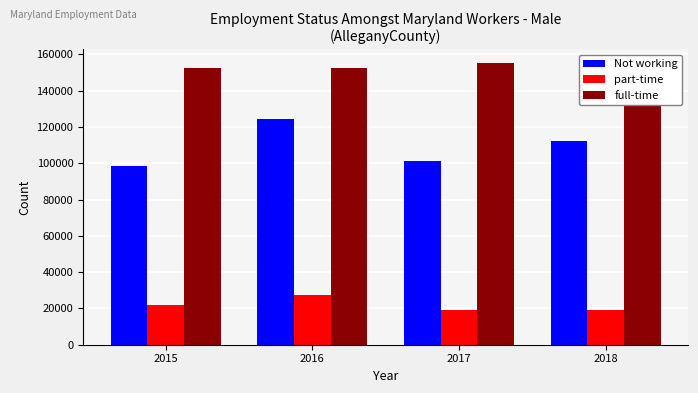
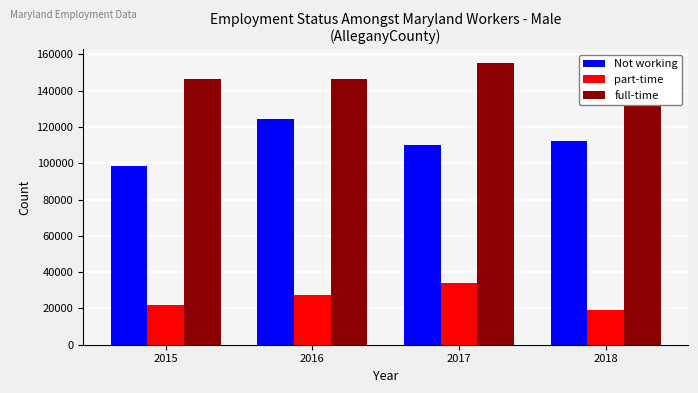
  {
    "Not working": {
      "2015": 98000,
      "2016": 124000,
-     "2017": 101000,
+     "2017": 110000,
      "2018": 112000
    },
    "part-time": {
      "2015": 22000,
      "2016": 27000,
-     "2017": 19000,
+     "2017": 34000,
      "2018": 19000
    },
    "full-time": {
-     "2015": 153000,
-     "2016": 153000,
+     "2015": 146000,
+     "2016": 146000,
      "2017": 155000
    }
  }
